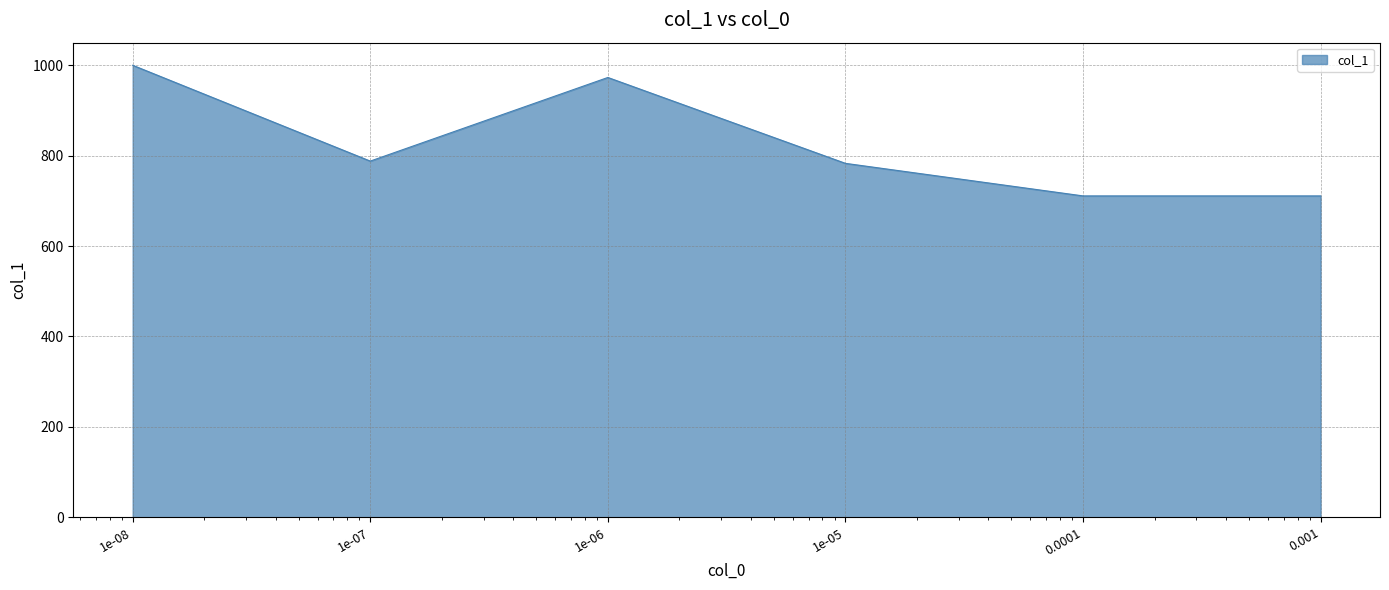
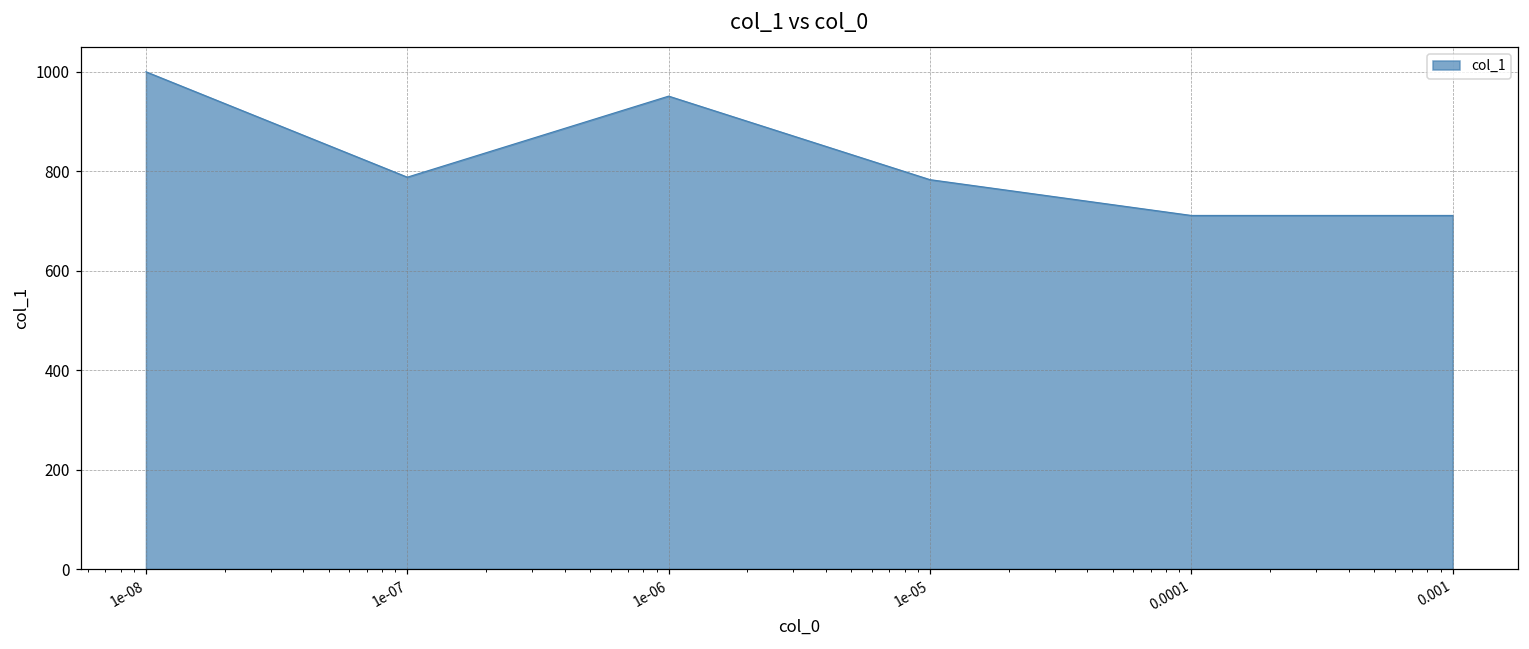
  {
    "1e-08": 1000,
    "1e-07": 790,
-   "1e-06": 970,
+   "1e-06": 950,
    "1e-05": 780,
    "0.0001": 710,
    "0.001": 710
  }
